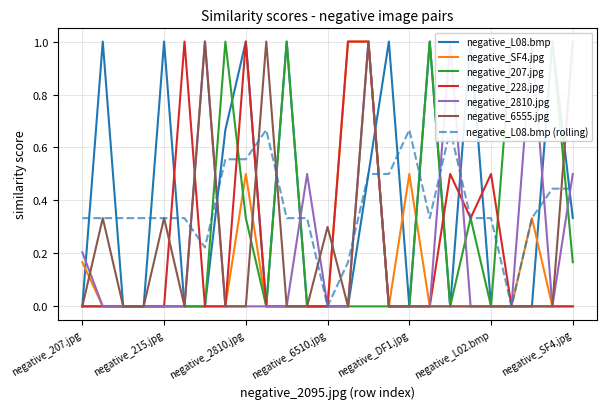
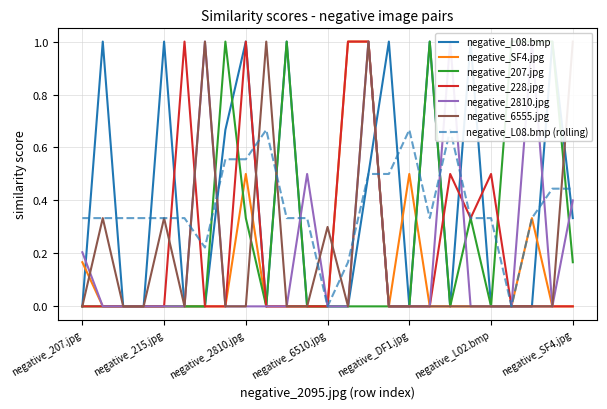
  {
    "negative_SF4.jpg": {
      "negative_207.jpg": 0.17,
      "negative_2810.jpg": 0.5,
      "negative_DF1.jpg": 0.5
    },
    "negative_207.jpg": {
      "negative_2810.jpg": 0.33,
      "negative_SF4.jpg": 0.17
    },
    "negative_228.jpg": {
      "negative_L02.bmp": 0.5
    },
    "negative_2810.jpg": {
      "negative_207.jpg": 0.2,
-     "negative_SF4.jpg": 0.5
+     "negative_SF4.jpg": 0.4
    },
    "negative_6555.jpg": {
      "negative_6510.jpg": 0.3
    }
  }
